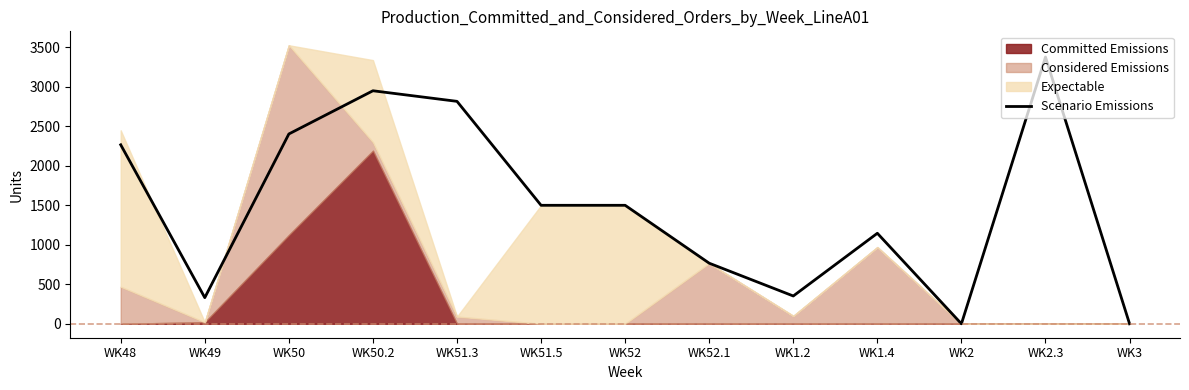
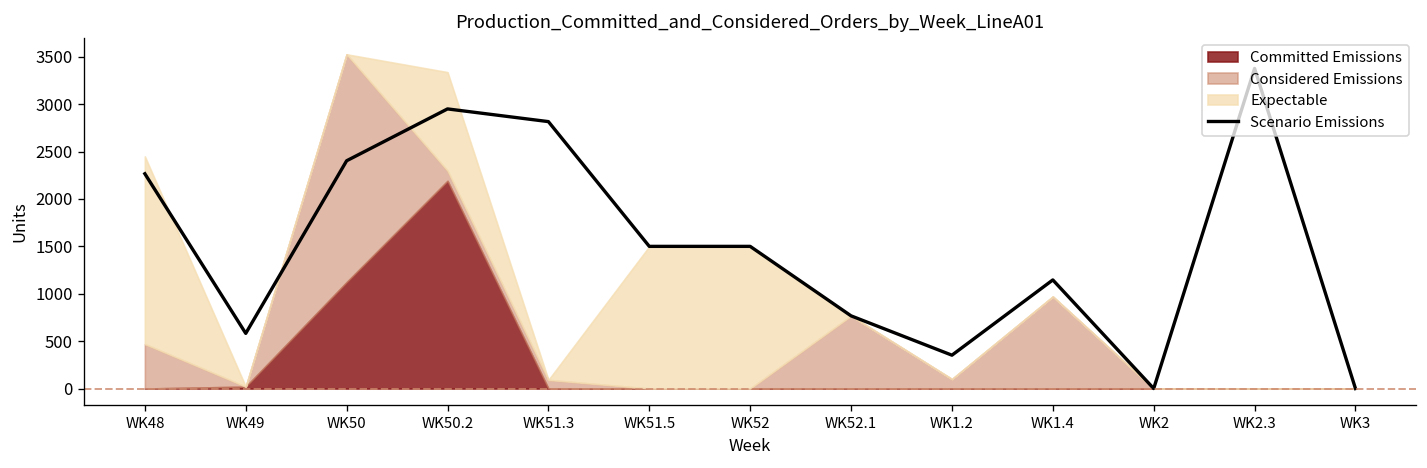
  {
    "Scenario Emissions": {
      "WK48": 2300,
-     "WK49": 300,
+     "WK49": 600,
      "WK50": 2400,
      "WK50.2": 3000,
      "WK51.3": 2800,
      "WK1.2": 400,
      "WK1.4": 1100
    },
    "Committed Emissions": {
      "WK48": 0,
      "WK50": 1100,
      "WK50.2": 2200,
      "WK51.3": 0,
      "WK52.1": 0,
      "WK1.2": 0,
      "WK1.4": 0
    },
    "Considered Emissions": {
      "WK48": 500,
      "WK50.2": 100
    },
    "Expectable": {
      "WK48": 2000,
      "WK50.2": 1000
    }
  }
